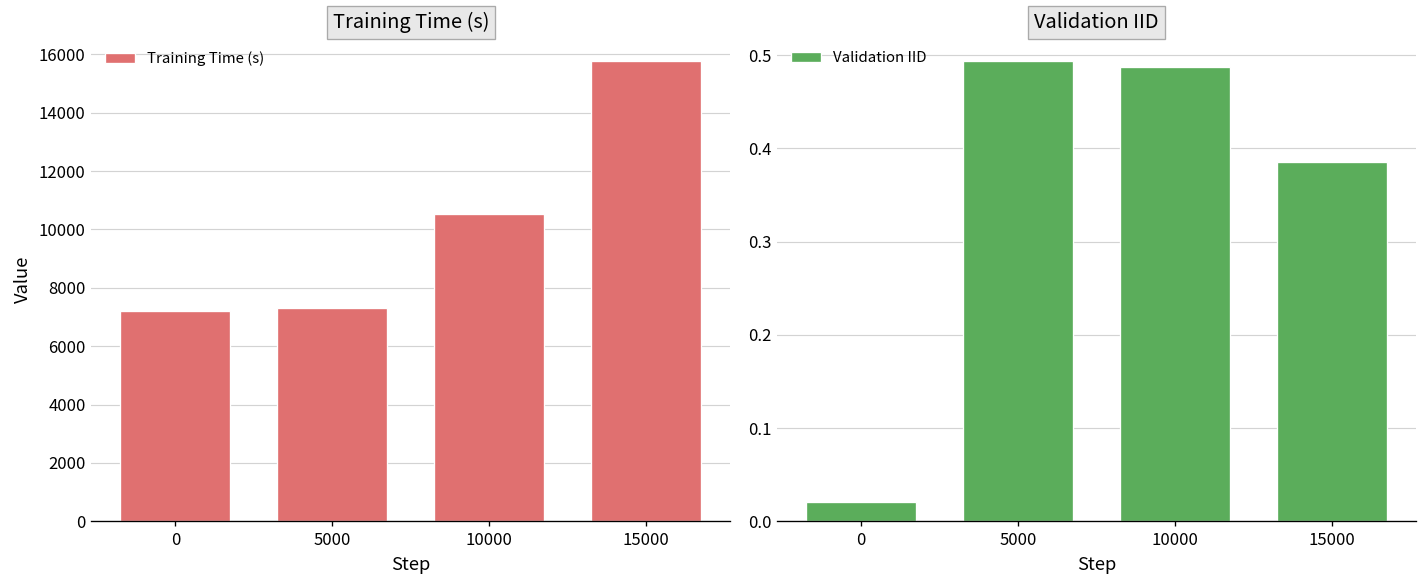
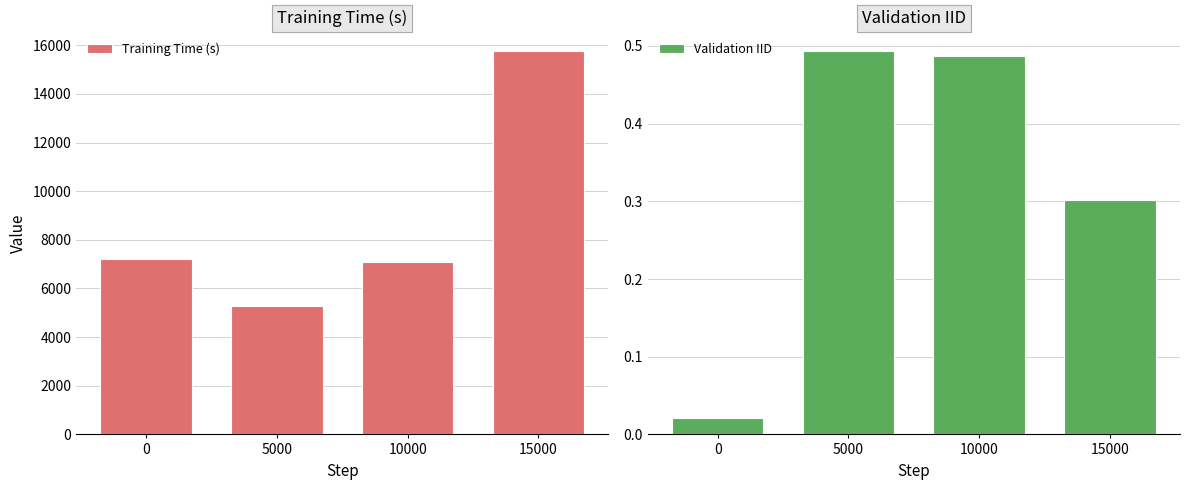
  {
    "Training Time (s)": {
      "0": 7200,
-     "5000": 7300,
-     "10000": 10500,
+     "5000": 5300,
+     "10000": 7100,
      "15000": 15800
    },
    "Validation IID": {
      "0": 0.02,
      "5000": 0.49,
      "10000": 0.49,
-     "15000": 0.39
+     "15000": 0.30
    }
  }
